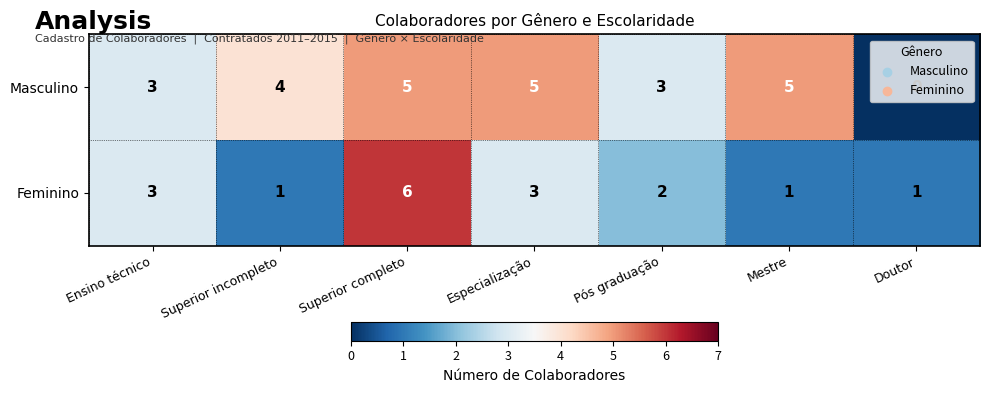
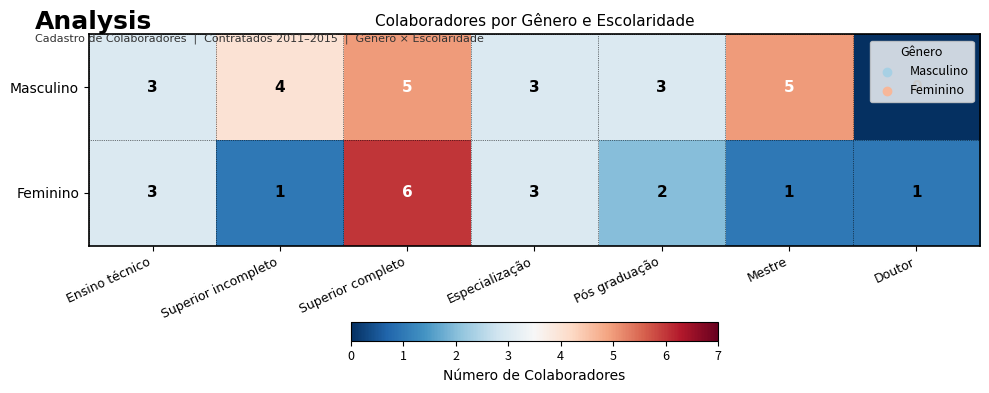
  {
    "Masculino": {
      "Ensino técnico": 3,
      "Superior incompleto": 4,
      "Superior completo": 5,
-     "Especialização": 5,
+     "Especialização": 3,
      "Pós graduação": 3,
      "Mestre": 5
    },
    "Feminino": {
      "Ensino técnico": 3,
      "Superior incompleto": 1,
      "Superior completo": 6,
      "Especialização": 3,
      "Pós graduação": 2,
      "Mestre": 1,
      "Doutor": 1
    }
  }
